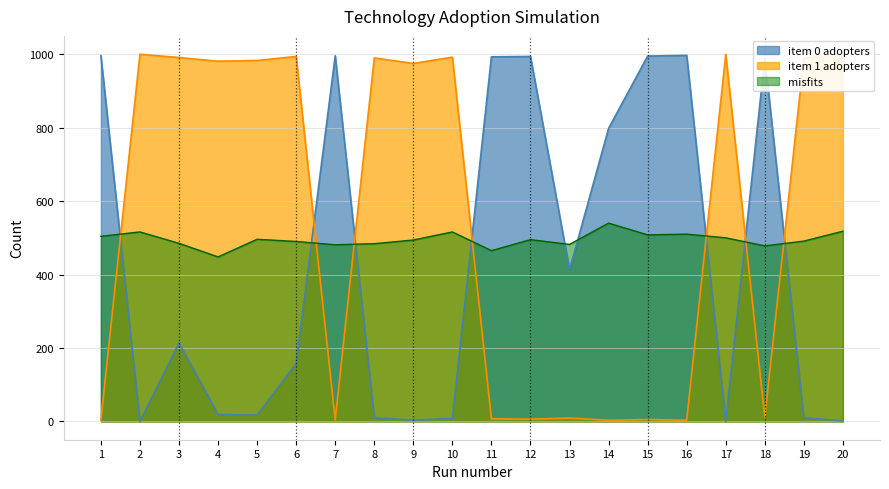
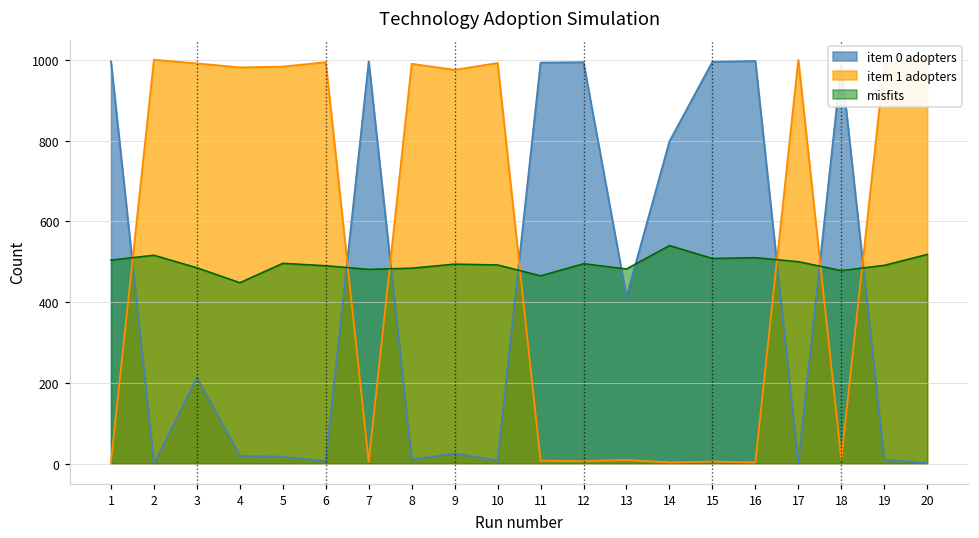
  {
    "item 0 adopters": {
      "1": 1000,
      "2": 0,
      "3": 210,
      "4": 20,
      "5": 20,
-     "6": 160,
+     "6": 10,
      "7": 1000,
      "8": 10,
-     "9": 0,
+     "9": 30,
      "10": 10,
      "11": 990,
      "12": 990,
      "13": 410,
      "14": 800,
      "15": 1000,
      "16": 1000,
      "17": 0,
      "19": 10,
      "20": 0
    },
    "item 1 adopters": {
      "1": 0,
      "2": 1000,
      "3": 990,
      "4": 980,
      "5": 980,
      "6": 990,
      "7": 0,
      "8": 990,
      "9": 980,
      "10": 990,
      "11": 10,
      "12": 10,
      "13": 10,
      "14": 0,
      "15": 10,
      "16": 0,
      "17": 1000,
      "18": 10
    },
    "misfits": {
      "1": 500,
      "2": 520,
      "3": 490,
      "4": 450,
      "5": 500,
      "6": 490,
      "7": 480,
      "8": 480,
      "9": 490,
-     "10": 520,
+     "10": 490,
      "11": 470,
      "12": 500,
      "13": 480,
      "14": 540,
      "15": 510,
      "16": 510,
      "17": 500,
      "18": 480,
      "19": 490,
      "20": 520
    }
  }
